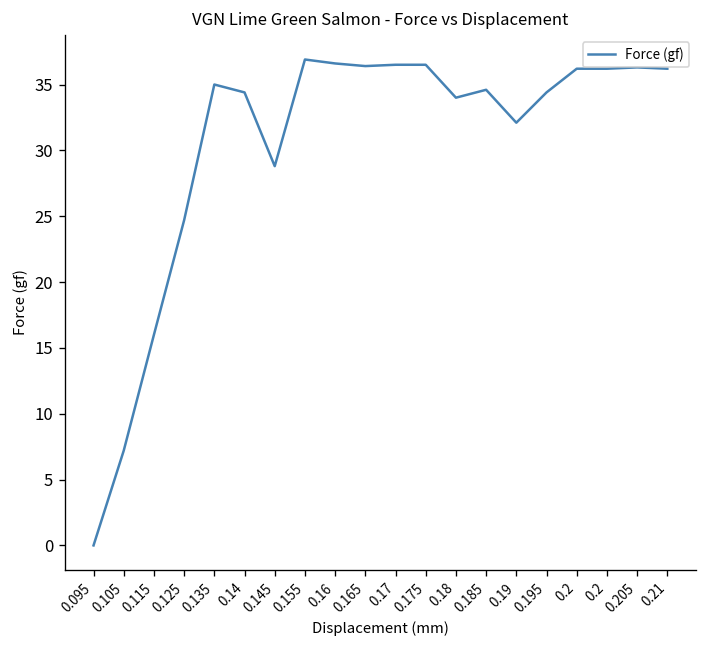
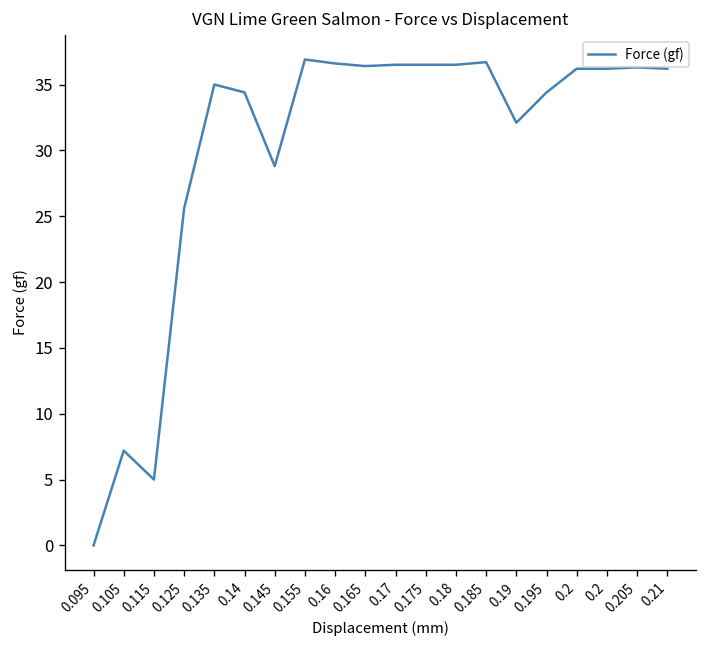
  {
    "0.095": 0.0,
    "0.105": 7.2,
-   "0.115": 16,
-   "0.125": 24.7,
+   "0.115": 5,
+   "0.125": 25.6,
    "0.135": 35.0,
    "0.14": 34.4,
    "0.145": 28.8,
    "0.155": 36.9,
    "0.16": 36.6,
    "0.165": 36.4,
    "0.17": 36.5,
    "0.175": 36.5,
-   "0.18": 34.0,
-   "0.185": 34.6,
+   "0.18": 36.5,
+   "0.185": 36.7,
    "0.19": 32.1,
    "0.195": 34.4,
    "0.205": 36.3,
    "0.21": 36.2
  }
